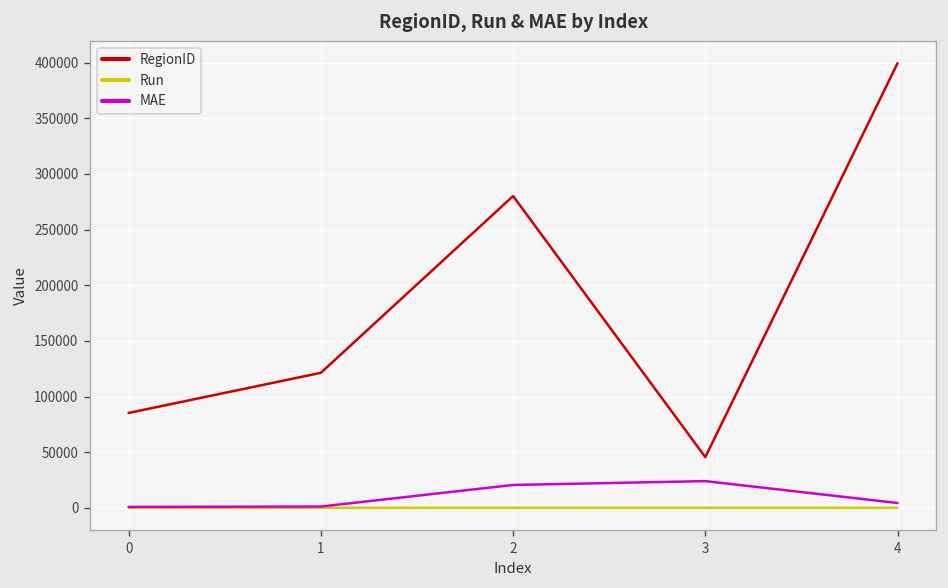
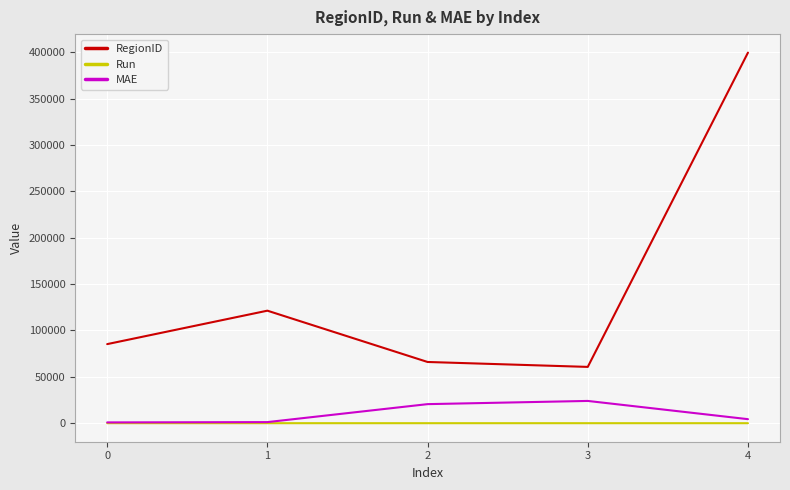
  {
    "RegionID": {
      "0": 90000,
      "1": 120000,
-     "2": 280000,
-     "3": 50000,
+     "2": 70000,
+     "3": 60000,
      "4": 400000
    },
    "Run": {
      "2": 0,
      "3": 0,
      "4": 0
    },
    "MAE": {
      "2": 20000,
      "3": 20000,
      "4": 0
    }
  }
